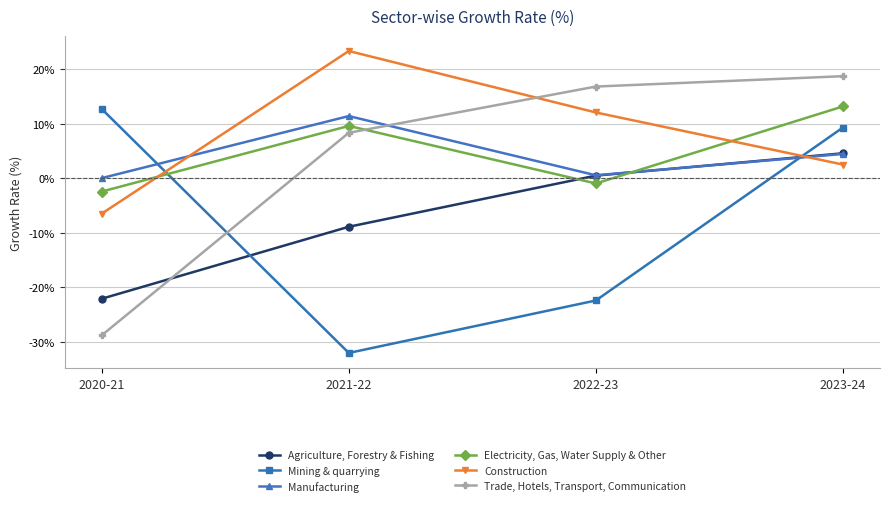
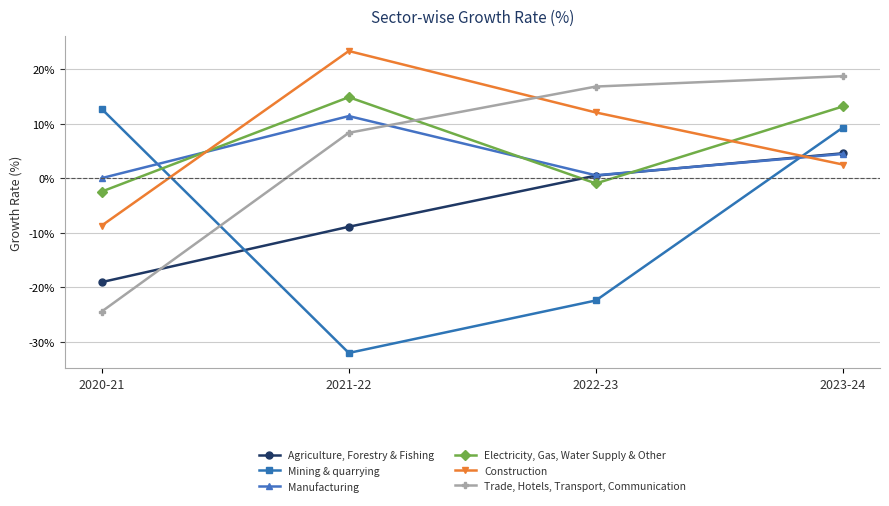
  {
    "Agriculture, Forestry & Fishing": {
-     "2020-21": "-22%",
+     "2020-21": "-19%",
      "2021-22": "-9%"
    },
    "Electricity, Gas, Water Supply & Other": {
      "2020-21": "-2%",
-     "2021-22": "10%",
+     "2021-22": "15%",
      "2022-23": "-1%",
      "2023-24": "13%"
    },
    "Construction": {
-     "2020-21": "-6%",
+     "2020-21": "-9%",
      "2021-22": "23%",
      "2022-23": "12%",
      "2023-24": "3%"
    },
    "Trade, Hotels, Transport, Communication": {
-     "2020-21": "-29%",
+     "2020-21": "-24%",
      "2021-22": "8%",
      "2022-23": "17%",
      "2023-24": "19%"
    }
  }
